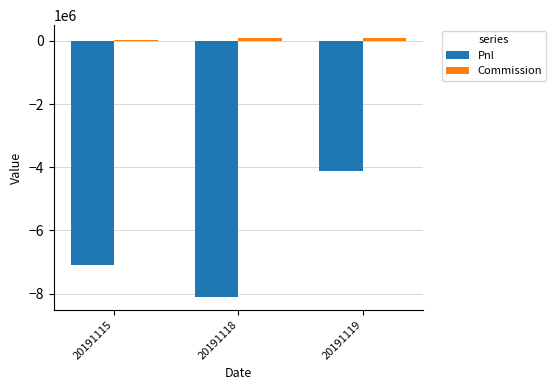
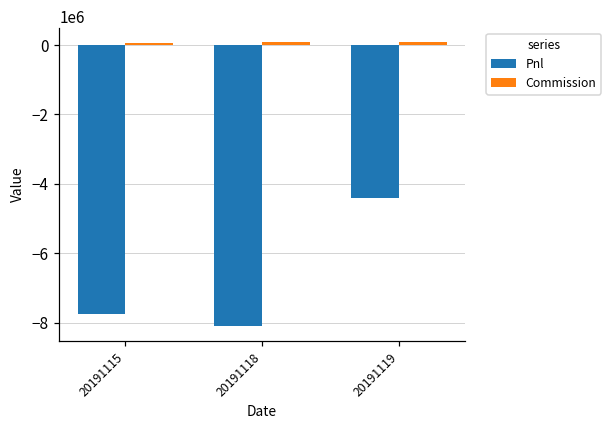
  {
    "Pnl": {
-     "20191115": -7100000,
+     "20191115": -7700000,
      "20191118": -8100000,
-     "20191119": -4100000
+     "20191119": -4400000
    },
    "Commission": {
      "20191118": 100000,
      "20191119": 100000
    }
  }
